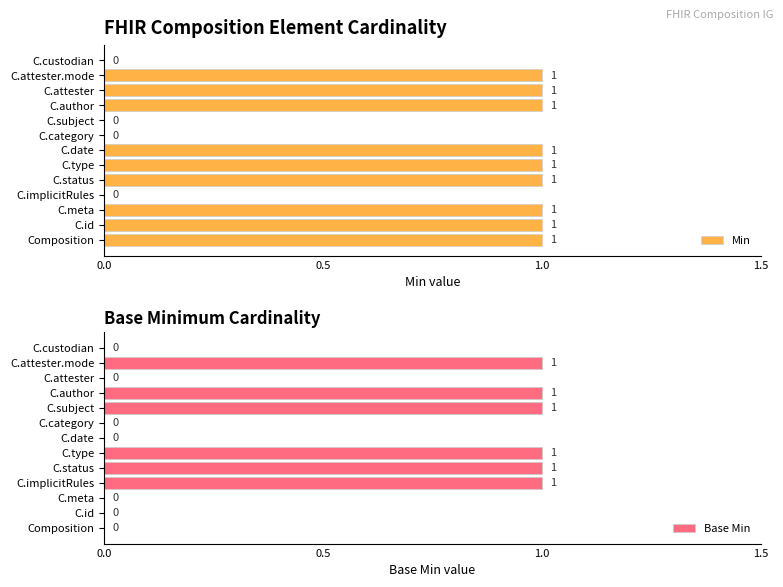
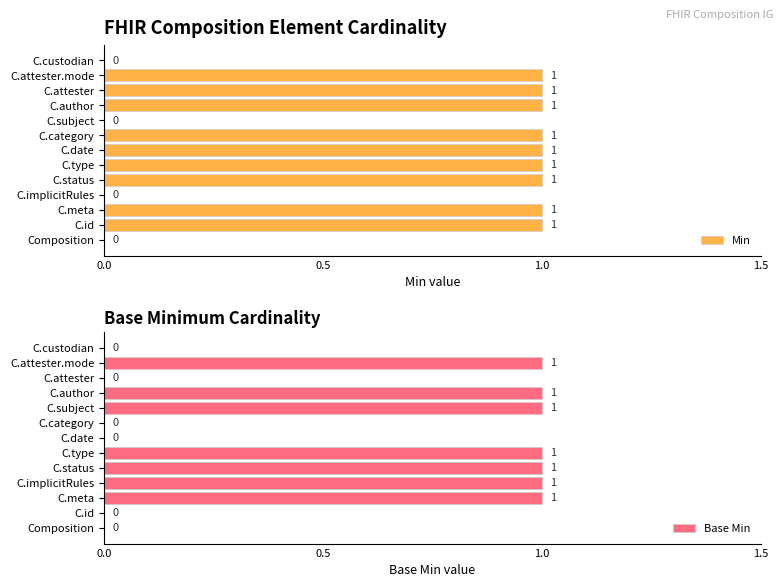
  {
    "FHIR Composition Element Cardinality": {
      "C.custodian": 0,
      "C.attester.mode": 1,
      "C.attester": 1,
      "C.author": 1,
      "C.subject": 0,
-     "C.category": 0,
+     "C.category": 1,
      "C.date": 1,
      "C.type": 1,
      "C.status": 1,
      "C.implicitRules": 0,
      "C.meta": 1,
      "C.id": 1,
-     "Composition": 1
+     "Composition": 0
    },
    "Base Minimum Cardinality": {
      "C.custodian": 0,
      "C.attester.mode": 1,
      "C.attester": 0,
      "C.author": 1,
      "C.subject": 1,
      "C.category": 0,
      "C.date": 0,
      "C.type": 1,
      "C.status": 1,
      "C.implicitRules": 1,
-     "C.meta": 0,
+     "C.meta": 1,
      "C.id": 0,
      "Composition": 0
    }
  }
